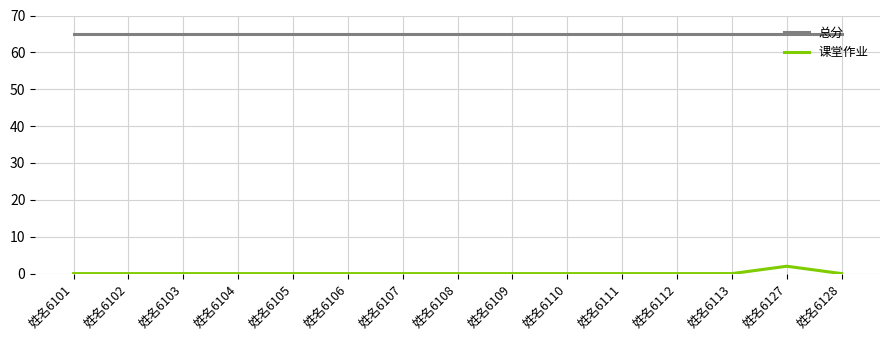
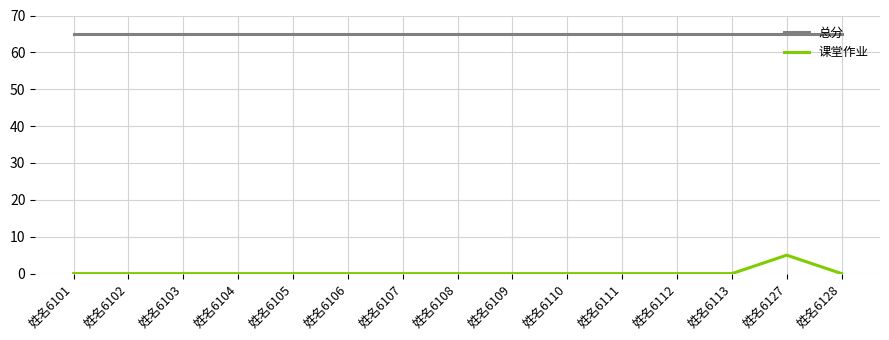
  {
    "总分": {
      "姓名6101": 65,
      "姓名6102": 65,
      "姓名6103": 65,
      "姓名6104": 65,
      "姓名6105": 65,
      "姓名6106": 65,
      "姓名6107": 65,
      "姓名6108": 65,
      "姓名6109": 65,
      "姓名6110": 65,
      "姓名6111": 65,
      "姓名6112": 65,
      "姓名6113": 65,
      "姓名6127": 65,
      "姓名6128": 65
    },
    "课堂作业": {
      "姓名6101": 0,
      "姓名6102": 0,
      "姓名6103": 0,
      "姓名6104": 0,
      "姓名6105": 0,
      "姓名6106": 0,
      "姓名6107": 0,
      "姓名6108": 0,
      "姓名6109": 0,
      "姓名6110": 0,
      "姓名6111": 0,
      "姓名6112": 0,
      "姓名6113": 0,
-     "姓名6127": 2,
+     "姓名6127": 5,
      "姓名6128": 0
    }
  }
